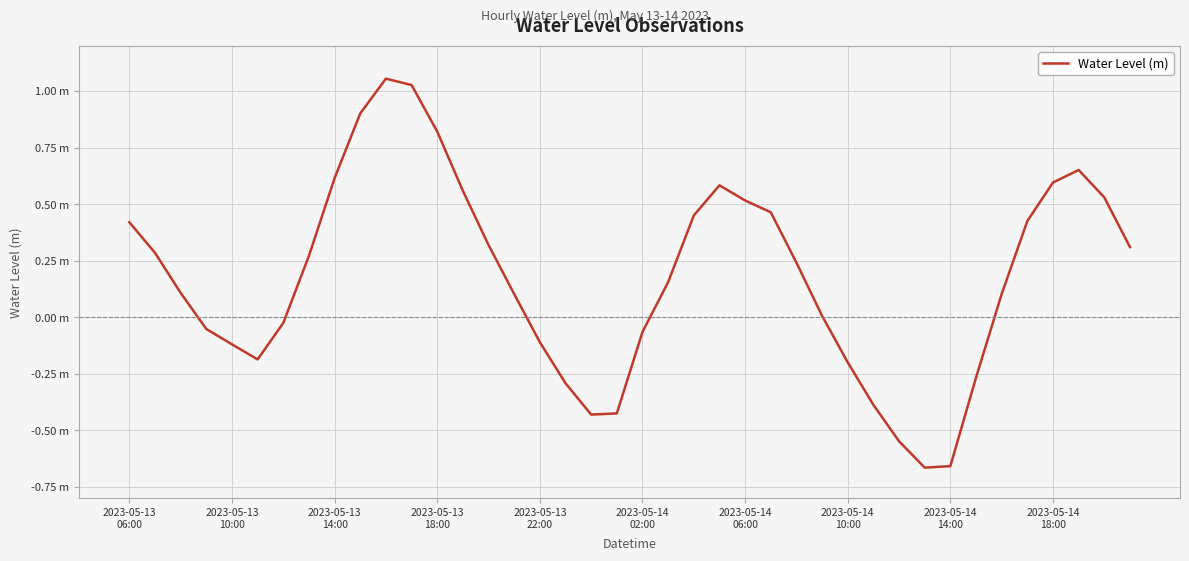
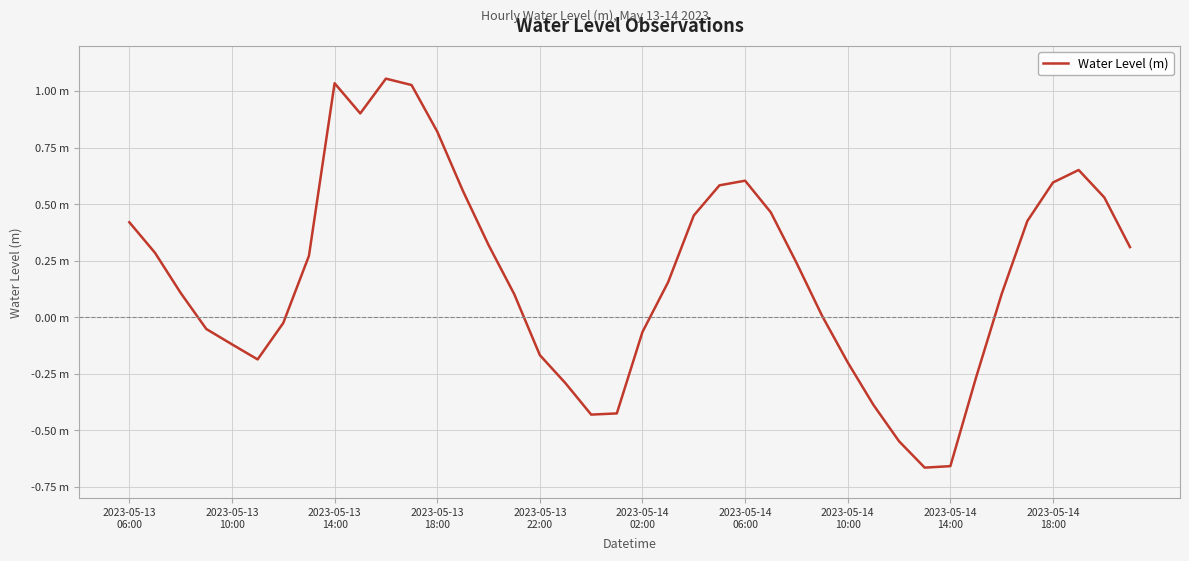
  {
    "2023-05-13 06:00": "0.42 m",
    "2023-05-13 10:00": "-0.12 m",
-   "2023-05-13 14:00": "0.62 m",
+   "2023-05-13 14:00": "1.03 m",
    "2023-05-13 18:00": "0.82 m",
-   "2023-05-13 22:00": "-0.11 m",
+   "2023-05-13 22:00": "-0.17 m",
    "2023-05-14 02:00": "-0.06 m",
-   "2023-05-14 06:00": "0.52 m",
+   "2023-05-14 06:00": "0.60 m",
    "2023-05-14 10:00": "-0.20 m",
    "2023-05-14 14:00": "-0.66 m",
    "2023-05-14 18:00": "0.60 m"
  }
